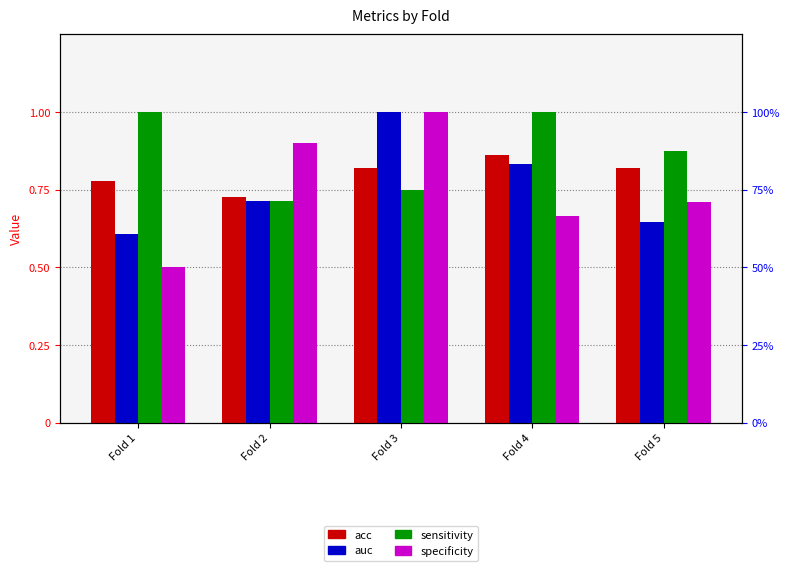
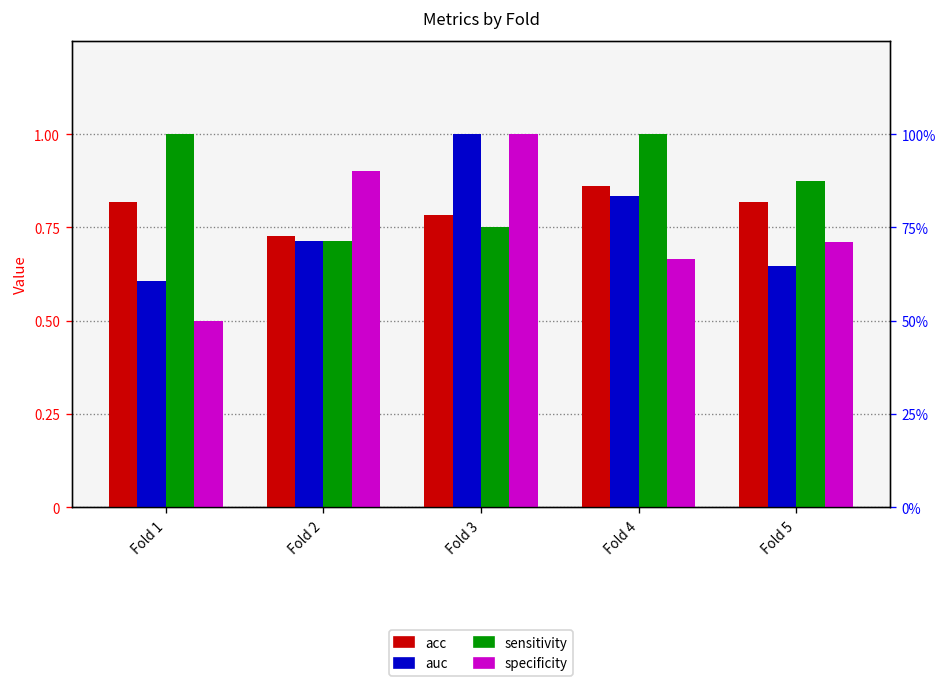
  {
    "acc": {
-     "Fold 1": 0.78,
+     "Fold 1": 0.82,
      "Fold 2": 0.73,
-     "Fold 3": 0.82,
+     "Fold 3": 0.78,
      "Fold 4": 0.86,
      "Fold 5": 0.82
    },
    "auc": {
      "Fold 1": 0.61,
      "Fold 2": 0.71,
      "Fold 3": 1.00,
      "Fold 4": 0.83,
      "Fold 5": 0.65
    },
    "sensitivity": {
      "Fold 1": 1.00,
      "Fold 2": 0.71,
      "Fold 3": 0.75,
      "Fold 4": 1.00,
      "Fold 5": 0.88
    },
    "specificity": {
      "Fold 1": 0.50,
      "Fold 2": 0.90,
      "Fold 3": 1.00,
      "Fold 4": 0.67,
      "Fold 5": 0.71
    }
  }
